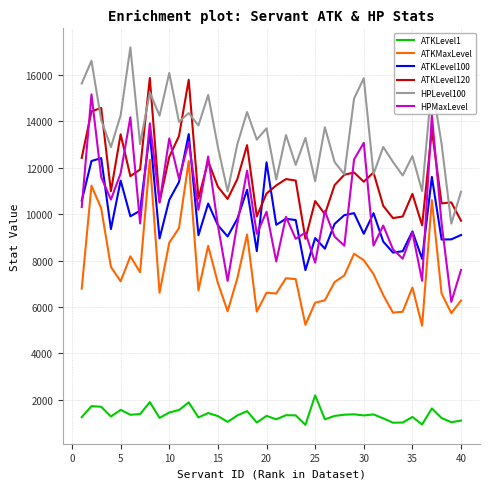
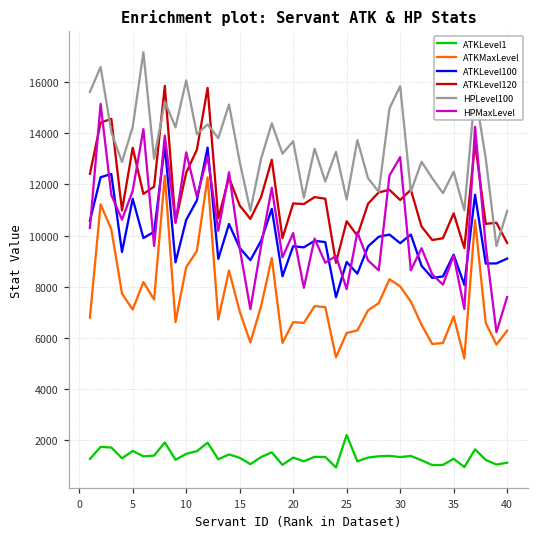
  {
    "ATKLevel1": {
      "5": 1600,
      "10": 1500,
      "15": 1300,
      "20": 1300,
      "25": 2200,
      "30": 1300,
      "35": 1300,
      "40": 1100
    },
    "ATKMaxLevel": {
      "5": 7100,
      "10": 8800,
      "15": 7000,
      "20": 6600,
      "25": 6200,
      "30": 8000,
      "35": 6800,
      "40": 6300
    },
    "ATKLevel100": {
      "5": 11400,
      "10": 10600,
-     "20": 12200,
+     "20": 9600,
      "25": 9000,
-     "30": 9200,
+     "30": 9700,
      "40": 9100
    },
    "ATKLevel120": {
      "5": 13400,
      "10": 12500,
      "15": 11200,
-     "20": 10900,
+     "20": 11300,
      "25": 10600,
      "30": 11400,
      "35": 10900,
      "40": 9700
    },
    "HPLevel100": {
      "5": 14300,
      "10": 16100,
      "15": 12900,
      "20": 13700,
      "25": 11400,
      "30": 15800,
      "35": 12500,
      "40": 11000
    },
    "HPMaxLevel": {
      "5": 11800,
      "10": 13300,
      "20": 10100,
      "25": 7900,
      "30": 13100,
      "40": 7600
    }
  }
